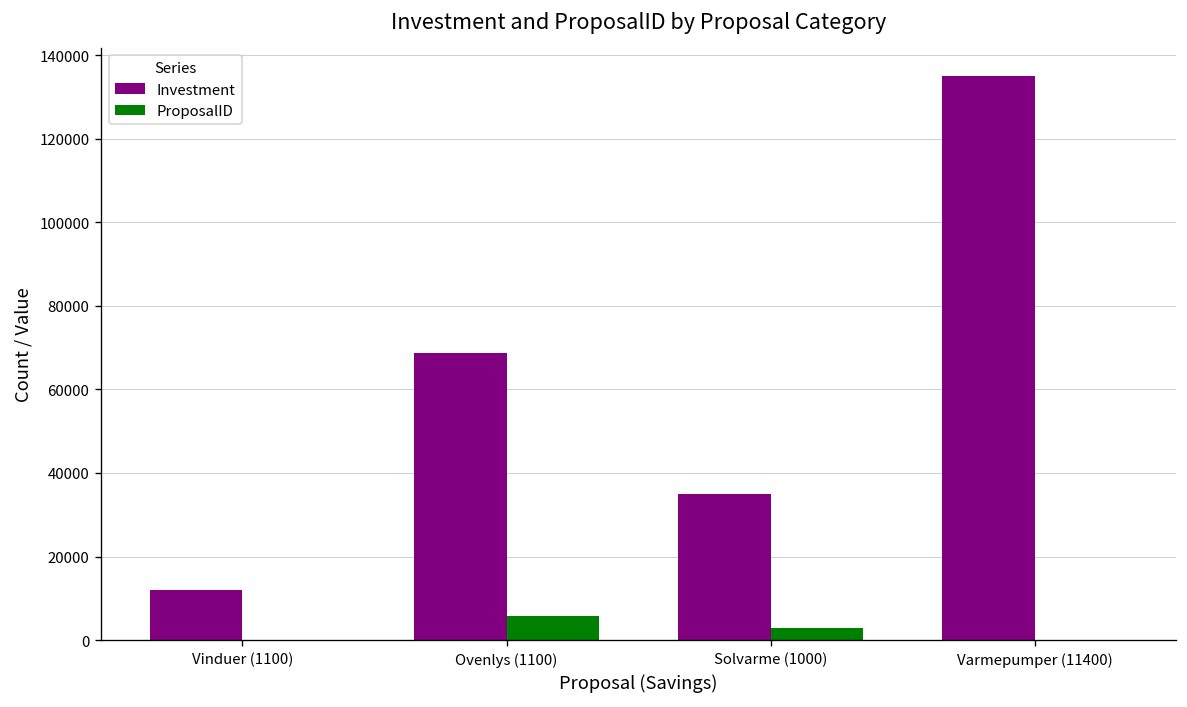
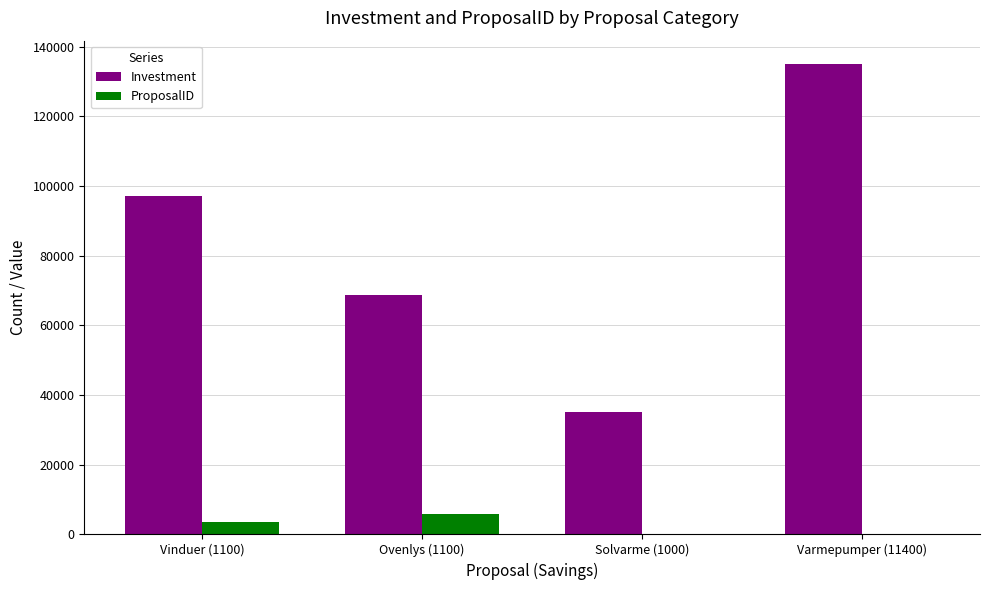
  {
    "Investment": {
-     "Vinduer (1100)": 12000,
+     "Vinduer (1100)": 97000,
      "Ovenlys (1100)": 69000,
      "Solvarme (1000)": 35000,
      "Varmepumper (11400)": 135000
    },
    "ProposalID": {
-     "Vinduer (1100)": 0,
+     "Vinduer (1100)": 4000,
      "Ovenlys (1100)": 6000,
-     "Solvarme (1000)": 3000
+     "Solvarme (1000)": 0
    }
  }
